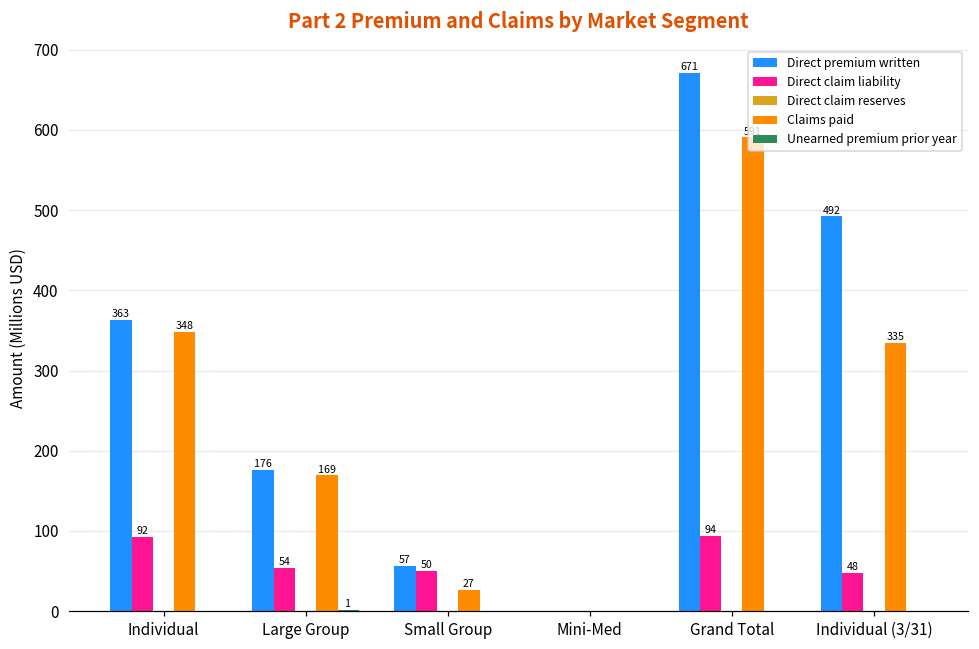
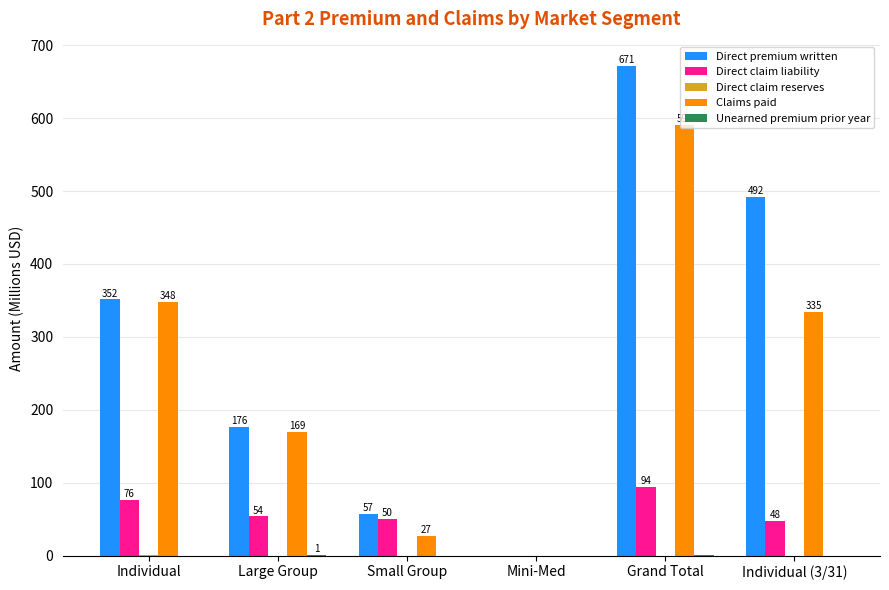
  {
    "Direct premium written": {
-     "Individual": 363,
+     "Individual": 352,
      "Large Group": 176,
      "Small Group": 57,
      "Grand Total": 671,
      "Individual (3/31)": 492
    },
    "Direct claim liability": {
-     "Individual": 92,
+     "Individual": 76,
      "Large Group": 54,
      "Small Group": 50,
      "Grand Total": 94,
      "Individual (3/31)": 48
    },
    "Unearned premium prior year": {
      "Large Group": 1
    }
  }
